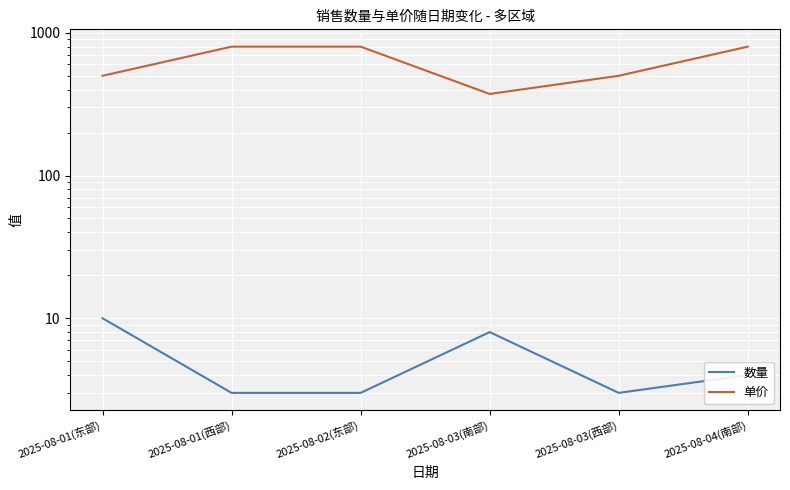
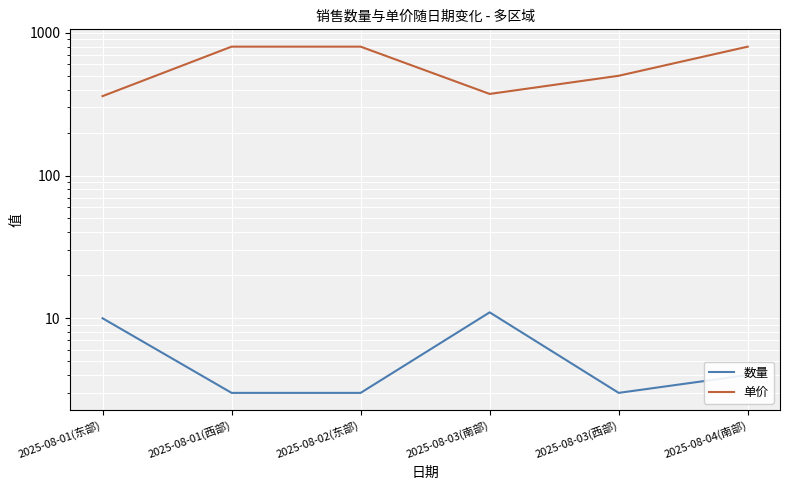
  {
    "数量": {
      "2025-08-01(东部)": 10,
      "2025-08-01(西部)": 3,
      "2025-08-02(东部)": 3,
-     "2025-08-03(南部)": 8,
+     "2025-08-03(南部)": 11,
      "2025-08-03(西部)": 3
    },
    "单价": {
-     "2025-08-01(东部)": 500,
+     "2025-08-01(东部)": 360,
      "2025-08-01(西部)": 800,
      "2025-08-02(东部)": 800,
      "2025-08-03(南部)": 370,
      "2025-08-03(西部)": 500,
      "2025-08-04(南部)": 800
    }
  }
